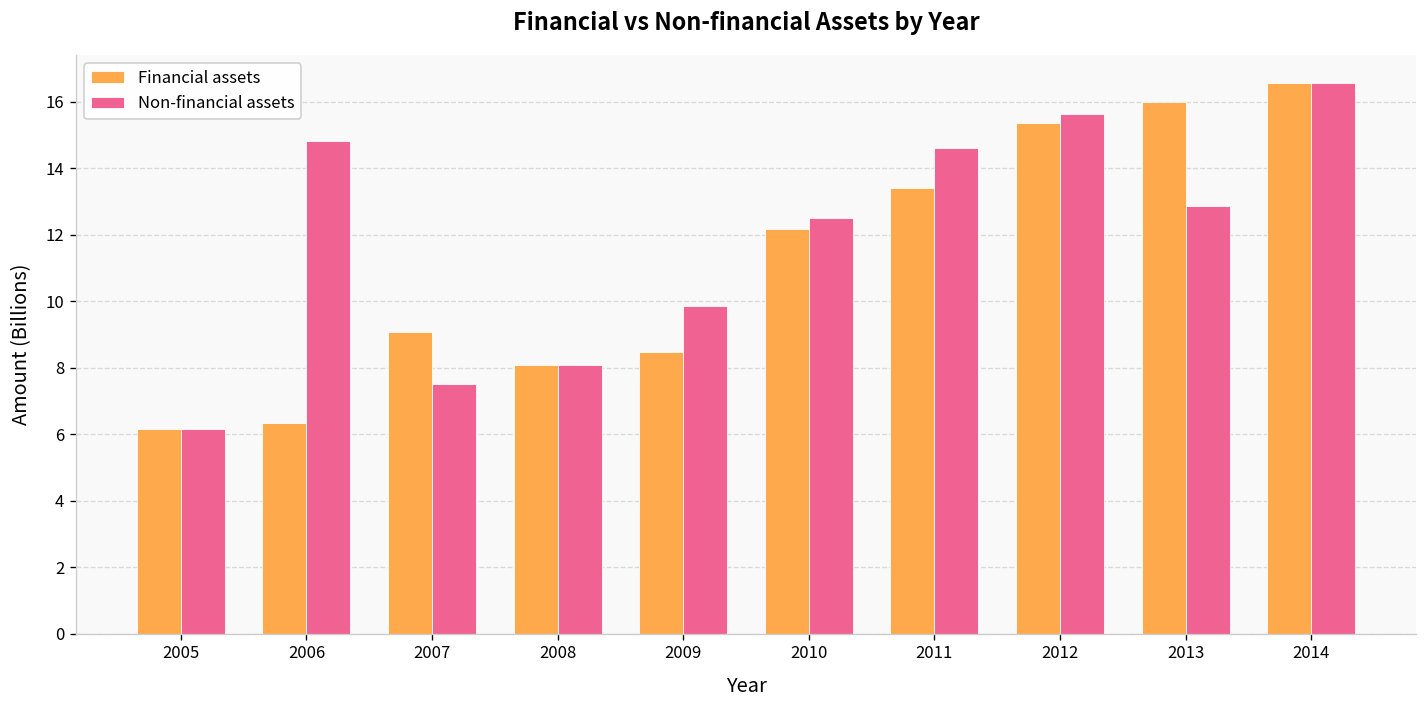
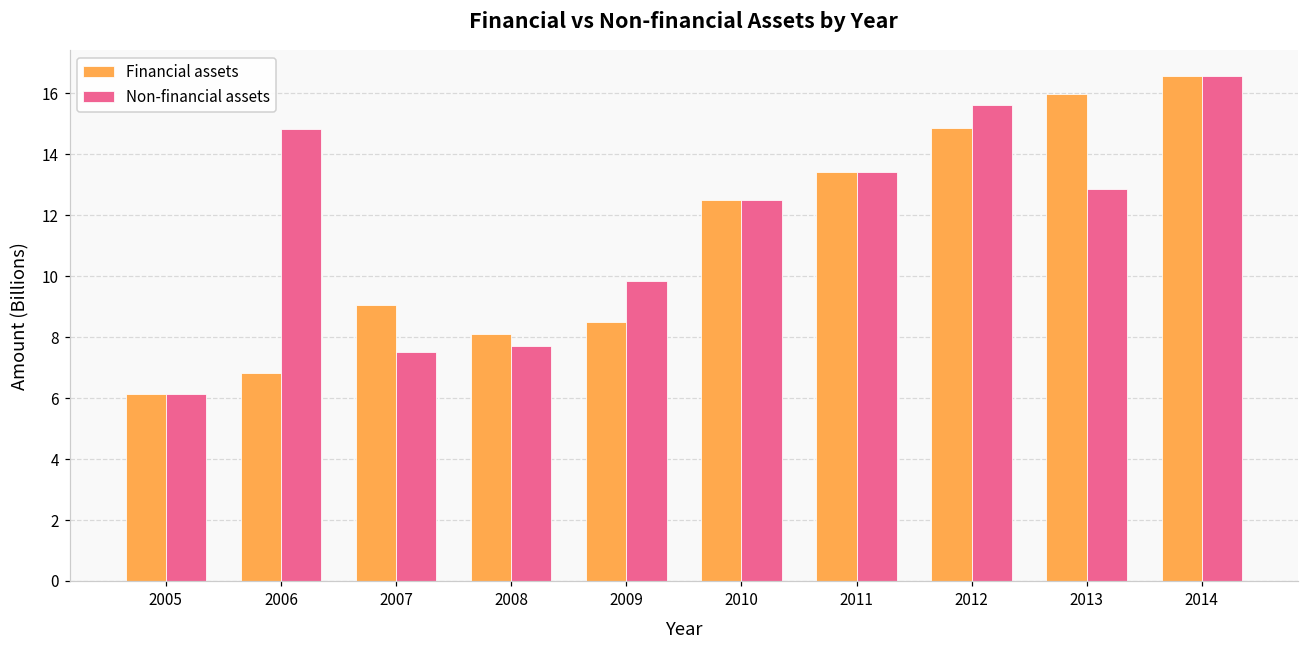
  {
    "Financial assets": {
      "2005": 6.1,
-     "2006": 6.3,
+     "2006": 6.8,
      "2007": 9.1,
      "2008": 8.1,
      "2009": 8.5,
-     "2010": 12.2,
+     "2010": 12.5,
      "2011": 13.4,
-     "2012": 15.4,
+     "2012": 14.9,
      "2013": 16.0,
      "2014": 16.6
    },
    "Non-financial assets": {
      "2005": 6.1,
      "2006": 14.8,
      "2007": 7.5,
-     "2008": 8.1,
+     "2008": 7.7,
      "2009": 9.9,
      "2010": 12.5,
-     "2011": 14.6,
+     "2011": 13.4,
      "2012": 15.6,
      "2013": 12.9,
      "2014": 16.6
    }
  }
